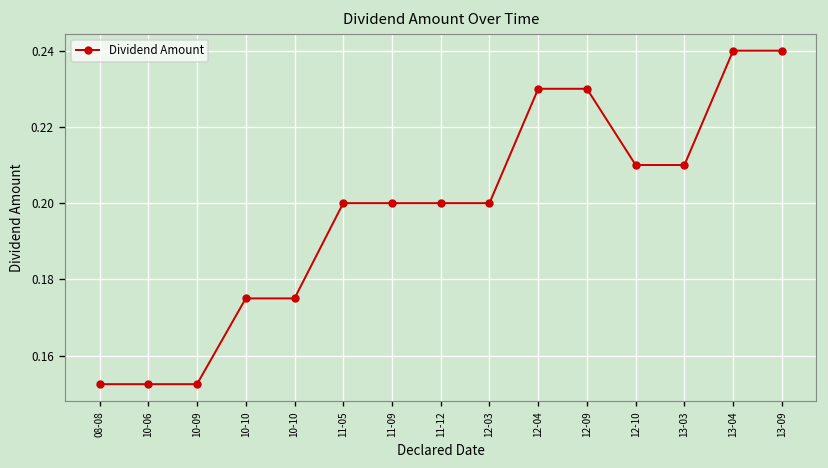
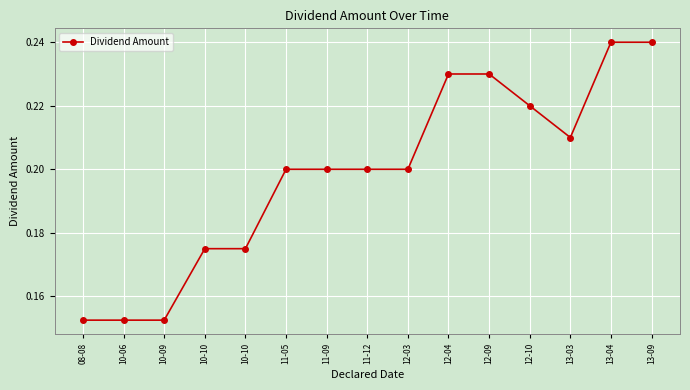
  {
    "08-08": 0.153,
    "10-06": 0.153,
    "10-09": 0.153,
    "11-05": 0.20,
    "11-09": 0.20,
    "11-12": 0.20,
    "12-03": 0.20,
    "12-04": 0.23,
    "12-09": 0.23,
-   "12-10": 0.21,
+   "12-10": 0.22,
    "13-03": 0.21,
    "13-04": 0.24,
    "13-09": 0.24
  }
